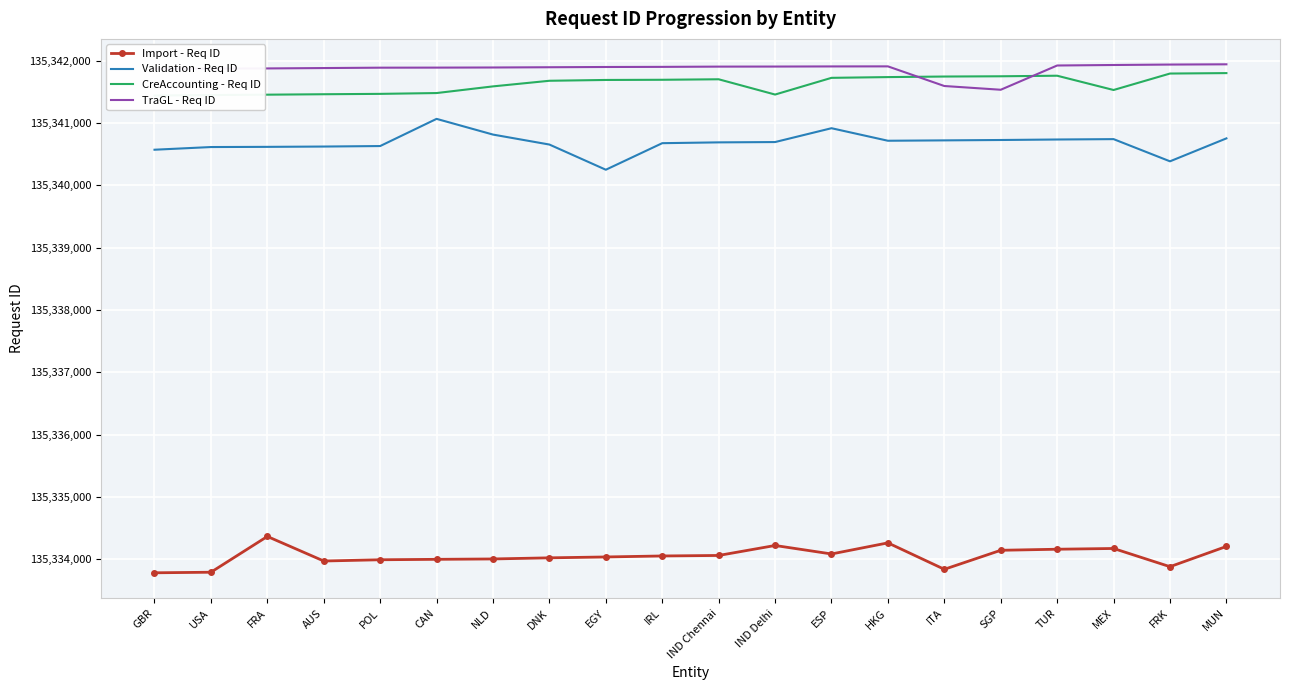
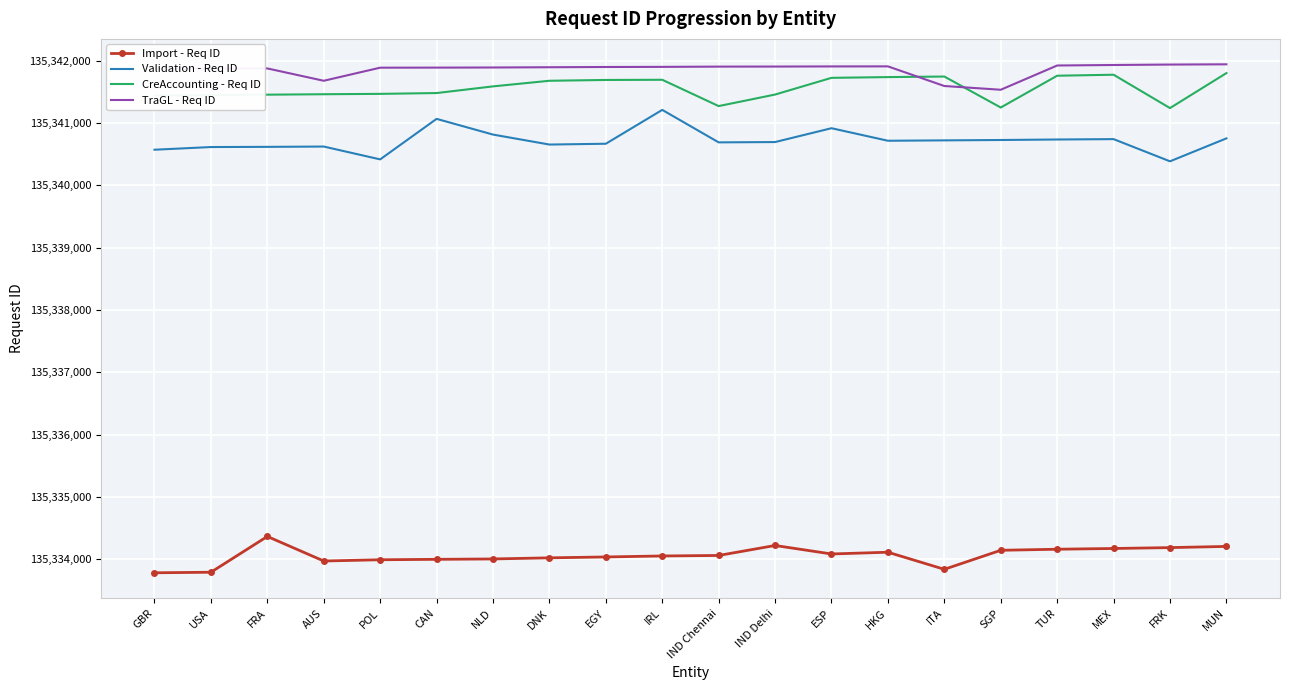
  {
    "Import - Req ID": {
      "GBR": "135,333,800",
      "USA": "135,333,800",
      "FRA": "135,334,400",
      "AUS": "135,334,000",
      "POL": "135,334,000",
      "CAN": "135,334,000",
      "NLD": "135,334,000",
      "DNK": "135,334,000",
      "EGY": "135,334,000",
      "IRL": "135,334,100",
      "IND Chennai": "135,334,100",
      "IND Delhi": "135,334,200",
      "ESP": "135,334,100",
-     "HKG": "135,334,300",
+     "HKG": "135,334,100",
      "ITA": "135,333,800",
      "SGP": "135,334,100",
      "TUR": "135,334,200",
      "MEX": "135,334,200",
-     "FRK": "135,333,900",
+     "FRK": "135,334,200",
      "MUN": "135,334,200"
    },
    "Validation - Req ID": {
      "GBR": "135,340,600",
      "USA": "135,340,600",
      "FRA": "135,340,600",
      "AUS": "135,340,600",
-     "POL": "135,340,600",
+     "POL": "135,340,400",
      "CAN": "135,341,100",
      "NLD": "135,340,800",
      "DNK": "135,340,700",
-     "EGY": "135,340,200",
-     "IRL": "135,340,700",
+     "EGY": "135,340,700",
+     "IRL": "135,341,200",
      "IND Chennai": "135,340,700",
      "IND Delhi": "135,340,700",
      "ESP": "135,340,900",
      "HKG": "135,340,700",
      "ITA": "135,340,700",
      "SGP": "135,340,700",
      "TUR": "135,340,700",
      "MEX": "135,340,700",
      "FRK": "135,340,400",
      "MUN": "135,340,800"
    },
    "CreAccounting - Req ID": {
      "FRA": "135,341,500",
      "AUS": "135,341,500",
      "POL": "135,341,500",
      "CAN": "135,341,500",
      "NLD": "135,341,600",
      "DNK": "135,341,700",
      "EGY": "135,341,700",
      "IRL": "135,341,700",
-     "IND Chennai": "135,341,700",
+     "IND Chennai": "135,341,300",
      "IND Delhi": "135,341,500",
      "ESP": "135,341,700",
      "HKG": "135,341,700",
      "ITA": "135,341,700",
-     "SGP": "135,341,700",
+     "SGP": "135,341,200",
      "TUR": "135,341,800",
-     "MEX": "135,341,500",
-     "FRK": "135,341,800",
+     "MEX": "135,341,800",
+     "FRK": "135,341,200",
      "MUN": "135,341,800"
    },
    "TraGL - Req ID": {
      "FRA": "135,341,900",
-     "AUS": "135,341,900",
+     "AUS": "135,341,700",
      "POL": "135,341,900",
      "CAN": "135,341,900",
      "NLD": "135,341,900",
      "DNK": "135,341,900",
      "EGY": "135,341,900",
      "IRL": "135,341,900",
      "IND Chennai": "135,341,900",
      "IND Delhi": "135,341,900",
      "ESP": "135,341,900",
      "HKG": "135,341,900",
      "ITA": "135,341,600",
      "SGP": "135,341,500",
      "TUR": "135,341,900",
      "MEX": "135,341,900",
      "FRK": "135,341,900",
      "MUN": "135,341,900"
    }
  }
